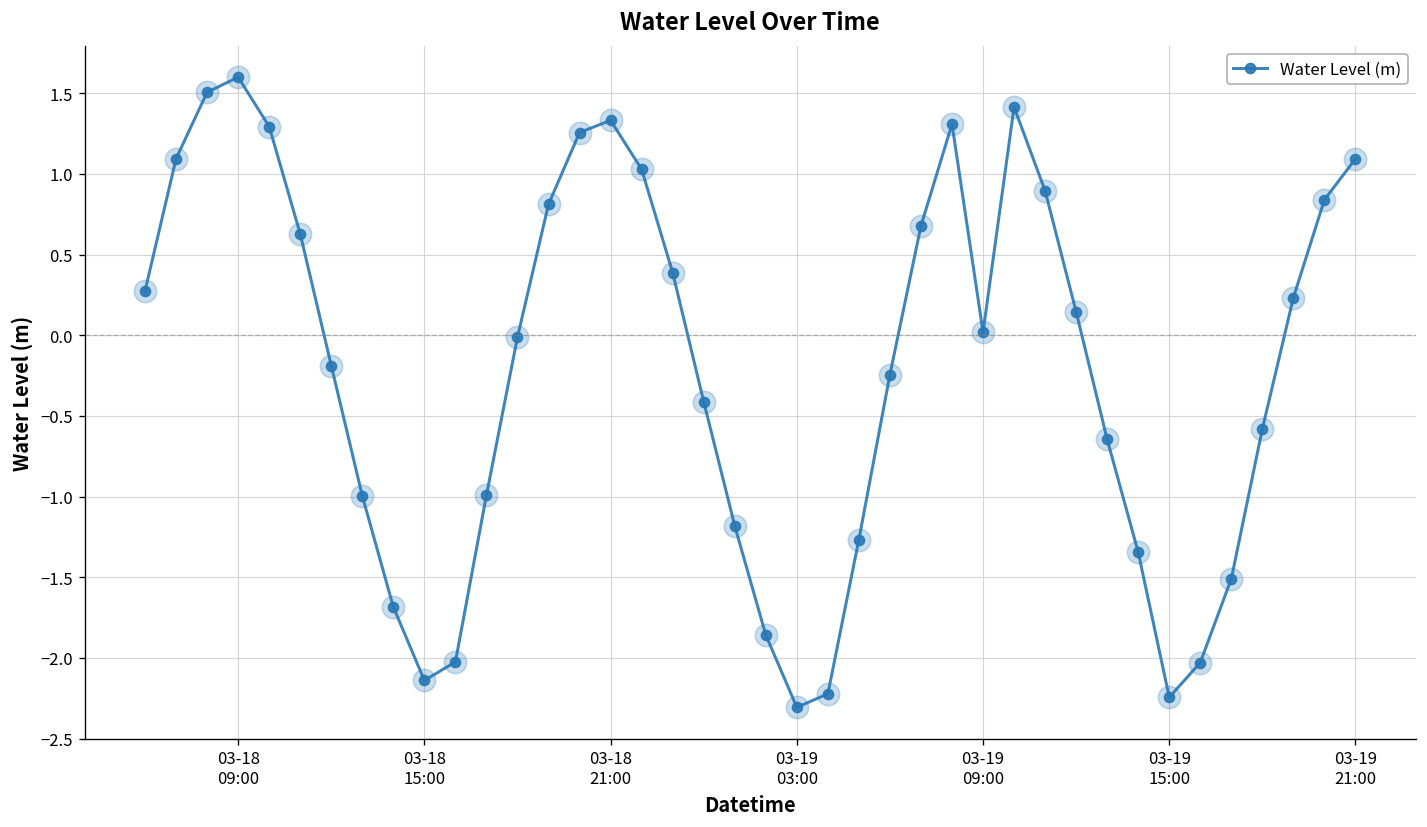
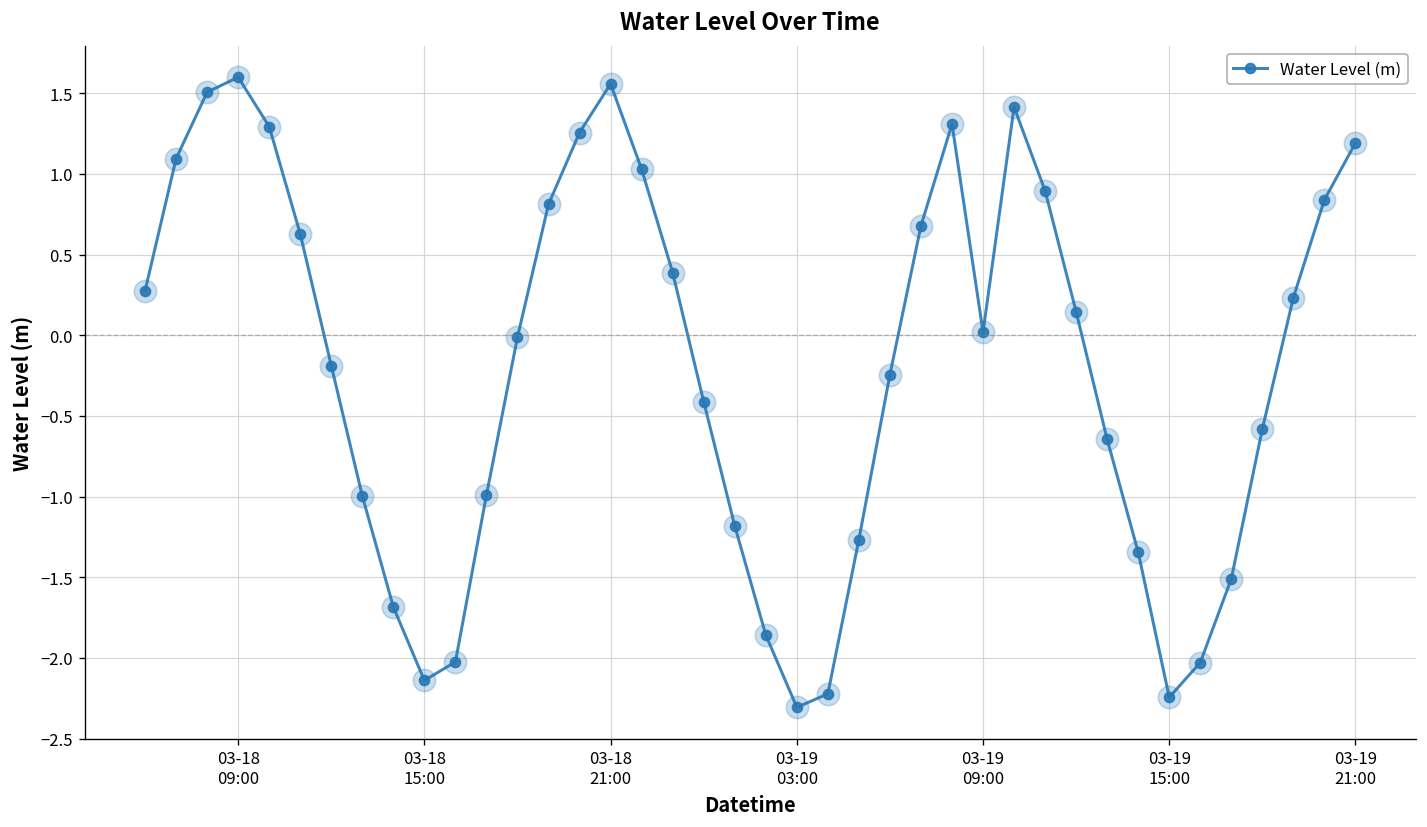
  {
    "03-18 09:00": 1.60,
    "03-18 15:00": -2.14,
-   "03-18 21:00": 1.33,
+   "03-18 21:00": 1.56,
    "03-19 03:00": -2.31,
    "03-19 09:00": 0.02,
    "03-19 15:00": -2.24,
-   "03-19 21:00": 1.09
+   "03-19 21:00": 1.19
  }
